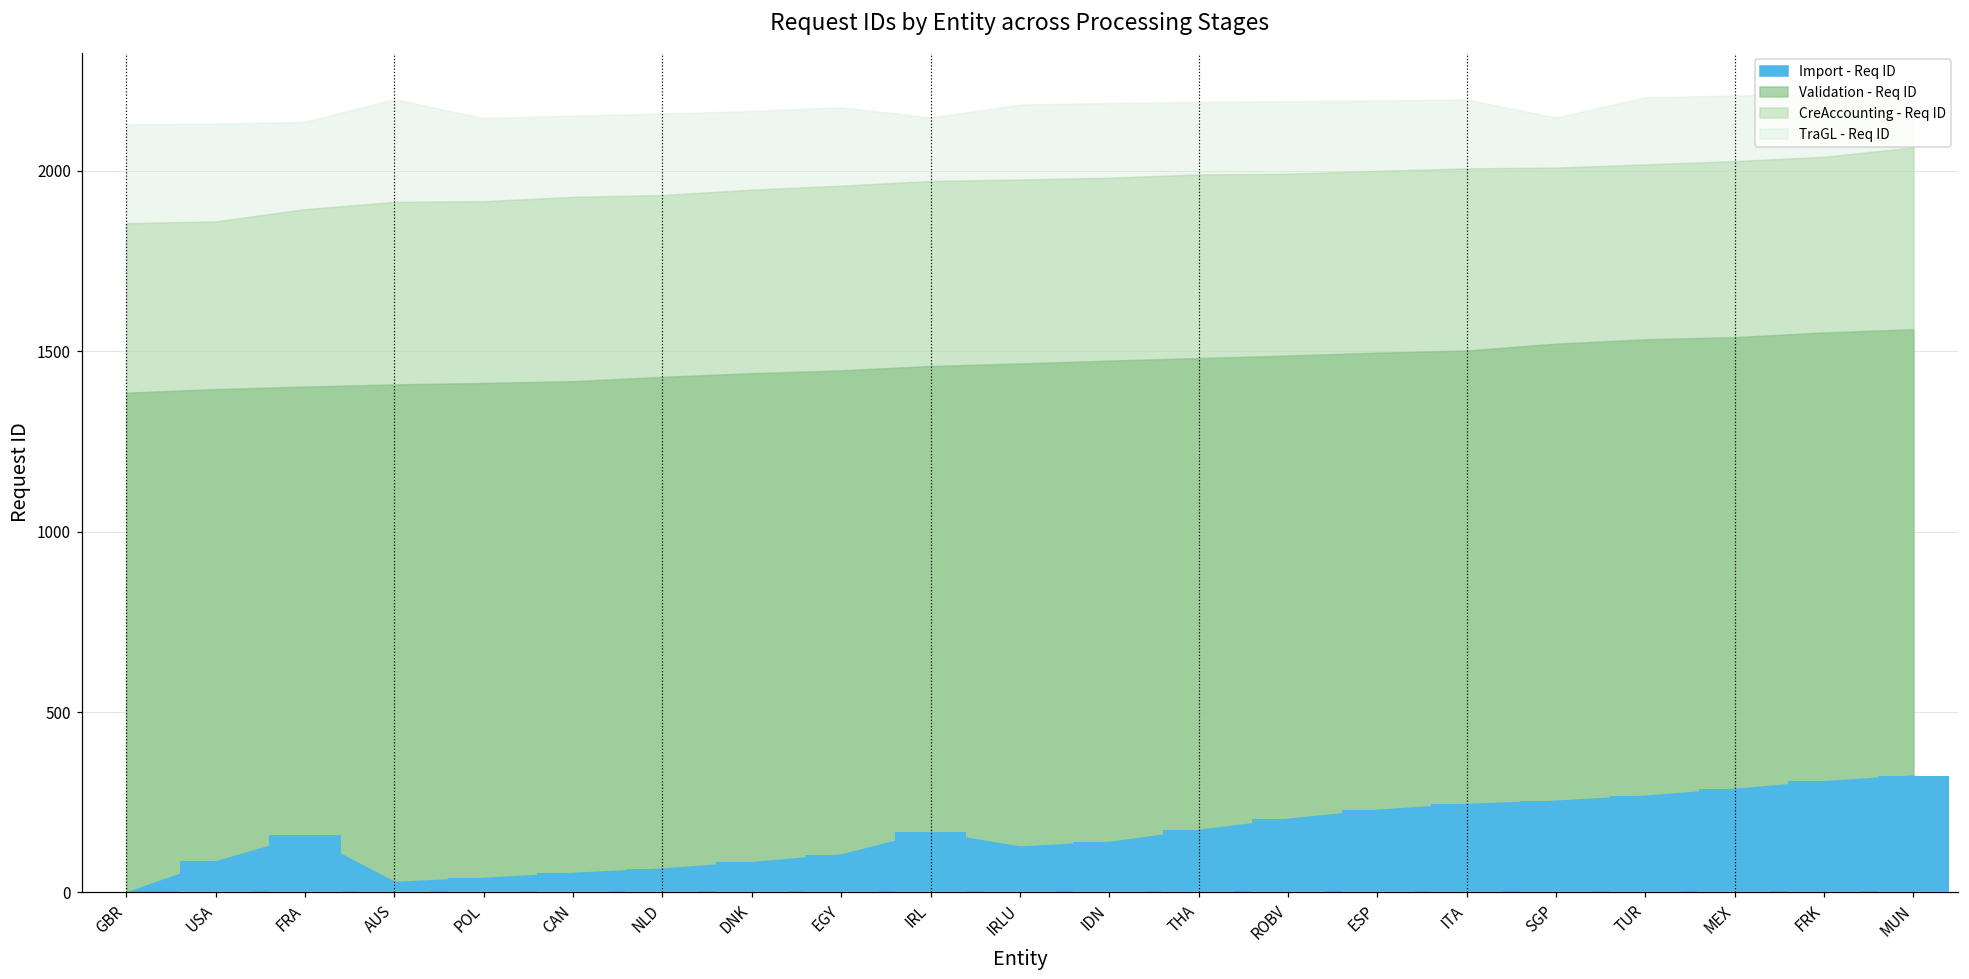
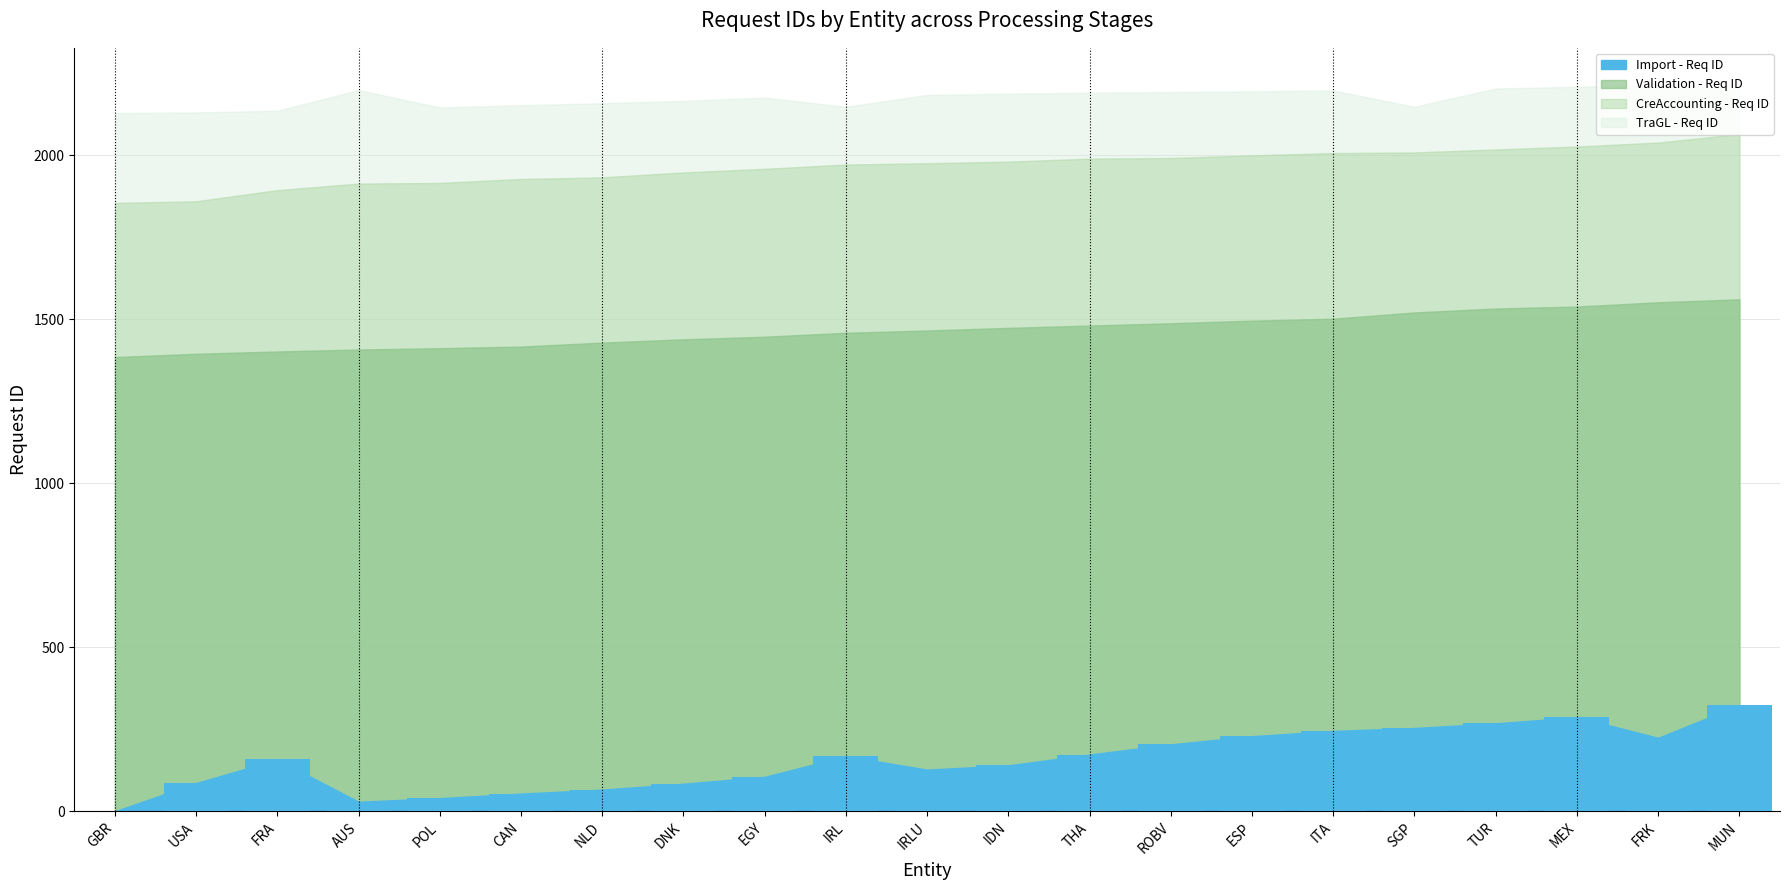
  {
    "TraGL - Req ID": {
      "GBR": 2130,
      "USA": 2130,
      "FRA": 2140,
      "AUS": 2200,
      "POL": 2150,
      "CAN": 2150,
      "NLD": 2160,
      "DNK": 2170,
      "EGY": 2180,
      "IRL": 2150,
      "IRLU": 2180,
      "IDN": 2190,
      "THA": 2190,
      "ROBV": 2190,
      "ESP": 2200,
      "ITA": 2200,
      "SGP": 2150,
      "TUR": 2200,
      "MEX": 2210
    },
    "Import - Req ID": {
      "GBR": 0,
      "USA": 90,
      "FRA": 160,
      "AUS": 30,
      "POL": 40,
      "CAN": 50,
      "NLD": 70,
      "DNK": 80,
      "EGY": 110,
      "IRL": 170,
      "IRLU": 130,
      "IDN": 140,
      "THA": 170,
      "ROBV": 200,
      "ESP": 230,
      "ITA": 250,
      "SGP": 250,
      "TUR": 270,
      "MEX": 290,
-     "FRK": 310,
+     "FRK": 220,
      "MUN": 320
    }
  }
